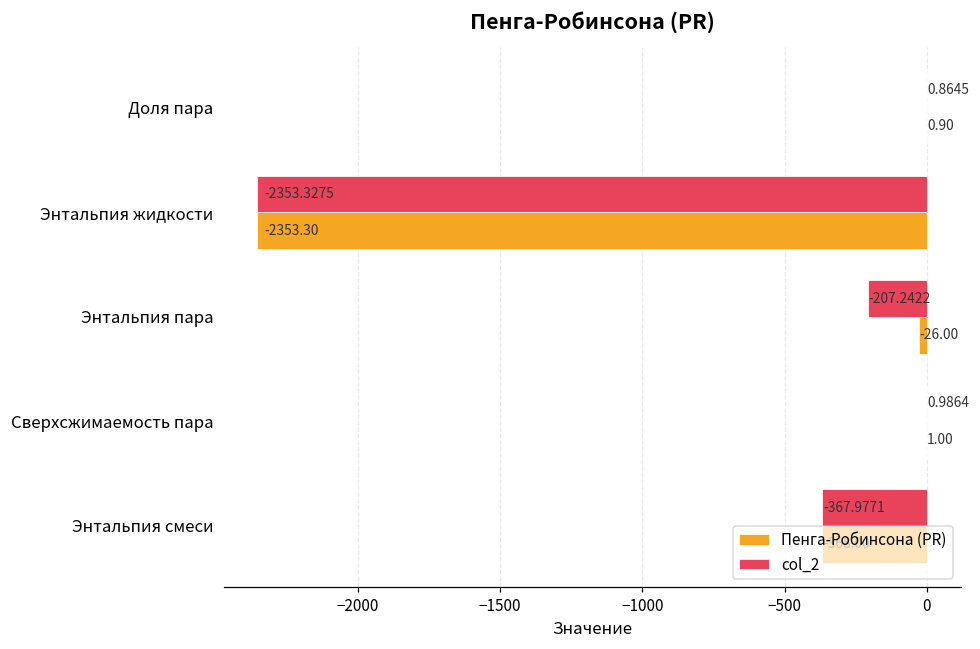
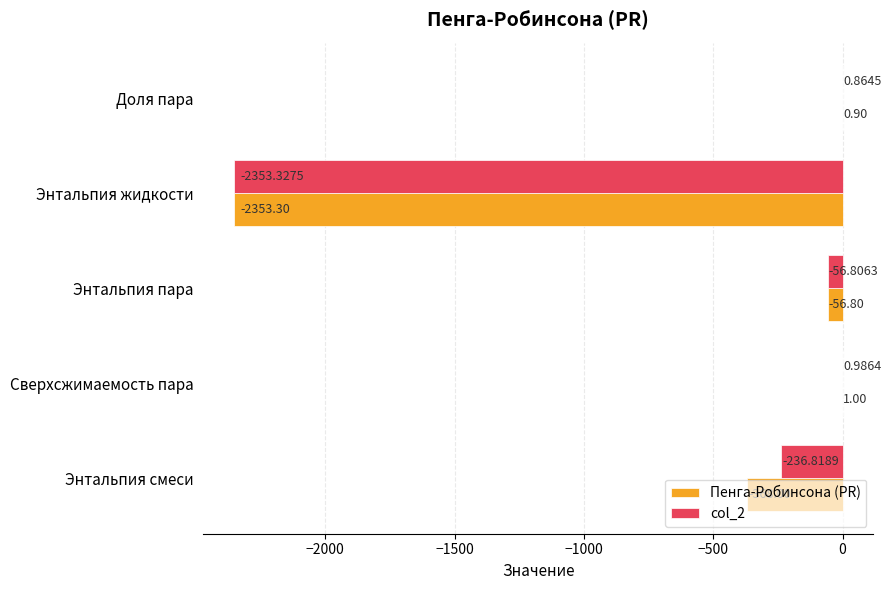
  {
    "Пенга-Робинсона (PR)": {
      "Доля пара": 0.90,
      "Энтальпия жидкости": -2353.30,
-     "Энтальпия пара": -26.00,
+     "Энтальпия пара": -56.80,
      "Сверхсжимаемость пара": 1.00
    },
    "col_2": {
      "Доля пара": 0.8645,
      "Энтальпия жидкости": -2353.3275,
-     "Энтальпия пара": -207.2422,
+     "Энтальпия пара": -56.8063,
      "Сверхсжимаемость пара": 0.9864,
-     "Энтальпия смеси": -367.9771
+     "Энтальпия смеси": -236.8189
    }
  }
